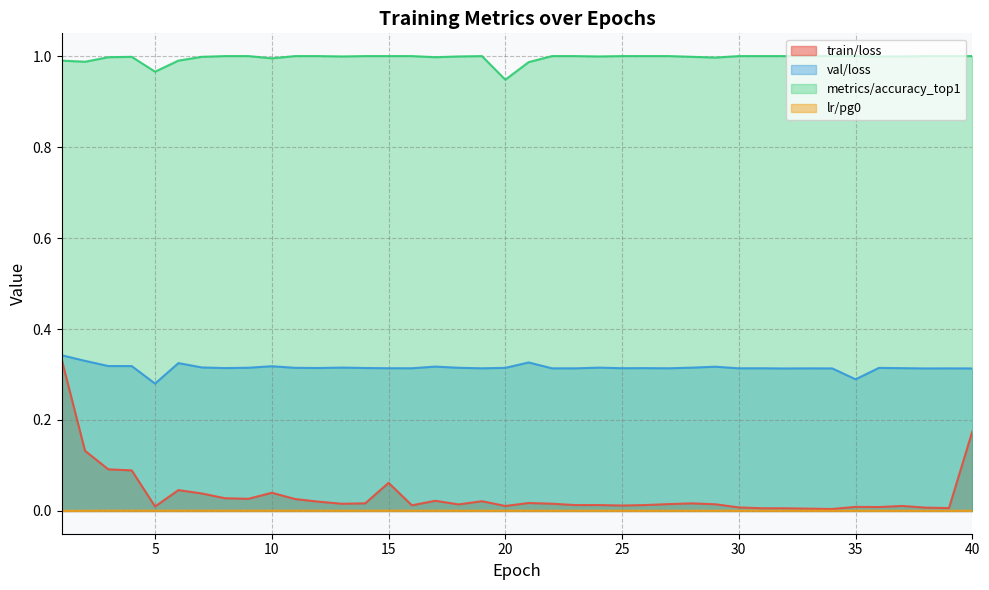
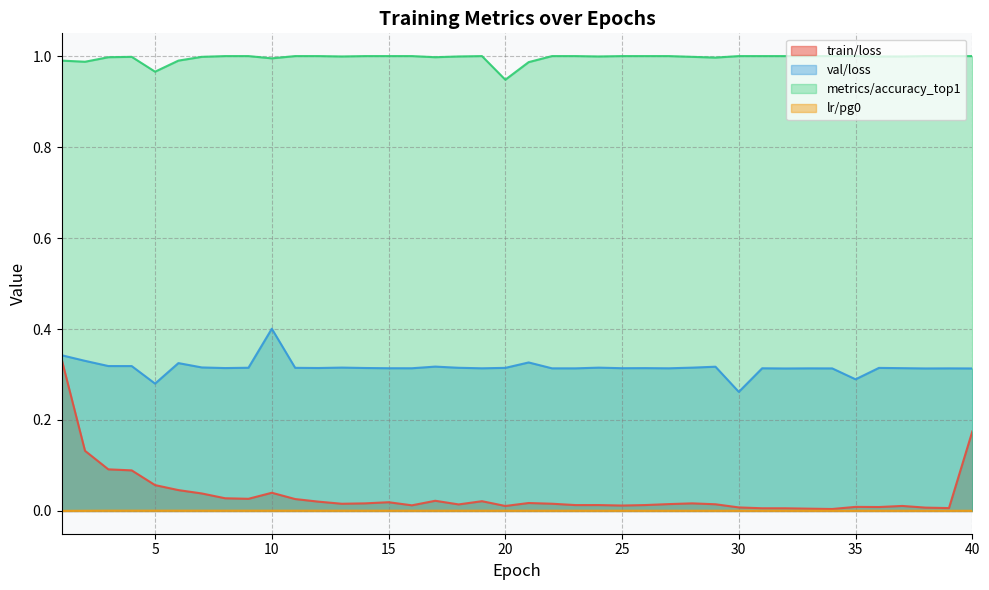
  {
    "train/loss": {
-     "5": 0.01,
+     "5": 0.06,
      "10": 0.04,
-     "15": 0.06,
+     "15": 0.02,
      "20": 0.01,
      "25": 0.01,
      "30": 0.01,
      "35": 0.01,
      "40": 0.17
    },
    "val/loss": {
      "5": 0.28,
-     "10": 0.32,
+     "10": 0.40,
      "15": 0.31,
      "20": 0.31,
      "25": 0.31,
-     "30": 0.31,
+     "30": 0.26,
      "35": 0.29,
      "40": 0.31
    },
    "metrics/accuracy_top1": {
      "5": 0.97,
      "10": 1.00,
      "15": 1.00,
      "20": 0.95,
      "25": 1.00,
      "30": 1.00,
      "40": 1.00
    },
    "lr/pg0": {
      "5": 0.00,
      "10": 0.00,
      "15": 0.00,
      "20": 0.00,
      "25": 0.00,
      "30": 0.00,
      "35": 0.00,
      "40": 0.00
    }
  }
